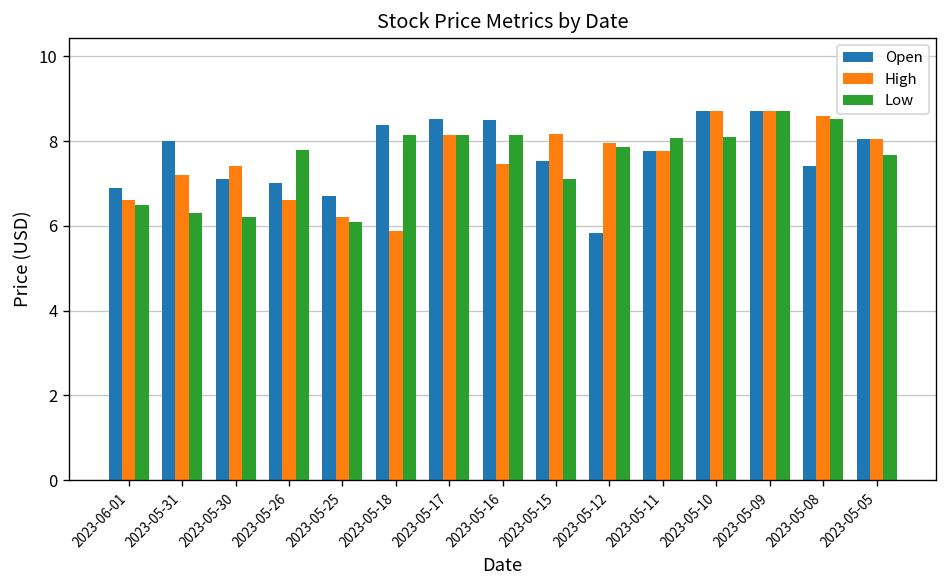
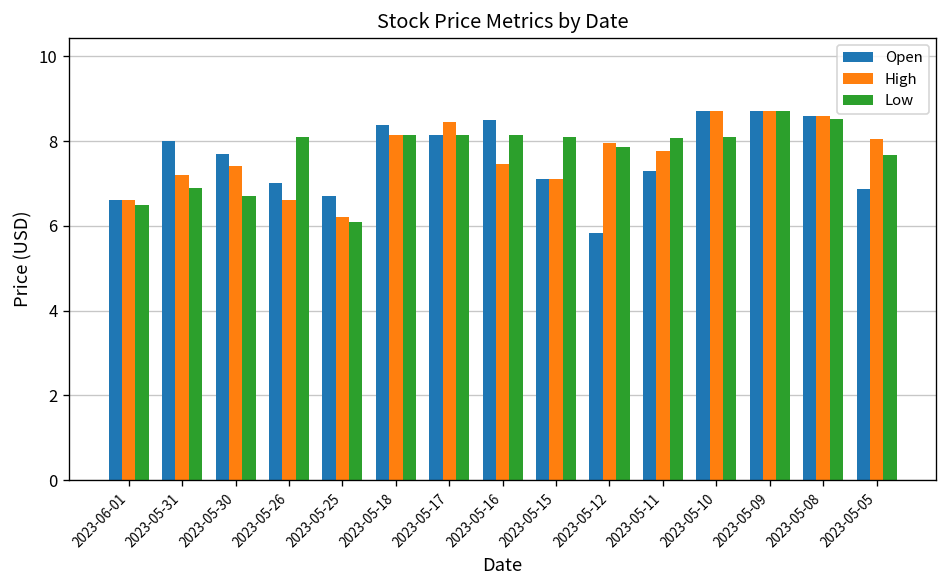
  {
    "Open": {
-     "2023-06-01": 6.9,
+     "2023-06-01": 6.6,
      "2023-05-31": 8.0,
-     "2023-05-30": 7.1,
+     "2023-05-30": 7.7,
      "2023-05-26": 7.0,
      "2023-05-25": 6.7,
      "2023-05-18": 8.4,
-     "2023-05-17": 8.5,
+     "2023-05-17": 8.1,
      "2023-05-16": 8.5,
-     "2023-05-15": 7.5,
+     "2023-05-15": 7.1,
      "2023-05-12": 5.8,
-     "2023-05-11": 7.8,
+     "2023-05-11": 7.3,
      "2023-05-10": 8.7,
      "2023-05-09": 8.7,
-     "2023-05-08": 7.4,
-     "2023-05-05": 8.0
+     "2023-05-08": 8.6,
+     "2023-05-05": 6.9
    },
    "High": {
      "2023-06-01": 6.6,
      "2023-05-31": 7.2,
      "2023-05-30": 7.4,
      "2023-05-26": 6.6,
      "2023-05-25": 6.2,
-     "2023-05-18": 5.9,
-     "2023-05-17": 8.1,
+     "2023-05-18": 8.1,
+     "2023-05-17": 8.5,
      "2023-05-16": 7.5,
-     "2023-05-15": 8.2,
+     "2023-05-15": 7.1,
      "2023-05-12": 8.0,
      "2023-05-11": 7.8,
      "2023-05-10": 8.7,
      "2023-05-09": 8.7,
      "2023-05-08": 8.6,
      "2023-05-05": 8.0
    },
    "Low": {
      "2023-06-01": 6.5,
-     "2023-05-31": 6.3,
-     "2023-05-30": 6.2,
-     "2023-05-26": 7.8,
+     "2023-05-31": 6.9,
+     "2023-05-30": 6.7,
+     "2023-05-26": 8.1,
      "2023-05-25": 6.1,
      "2023-05-18": 8.1,
      "2023-05-17": 8.1,
      "2023-05-16": 8.1,
-     "2023-05-15": 7.1,
+     "2023-05-15": 8.1,
      "2023-05-12": 7.9,
      "2023-05-11": 8.1,
      "2023-05-10": 8.1,
      "2023-05-09": 8.7,
      "2023-05-08": 8.5,
      "2023-05-05": 7.7
    }
  }
